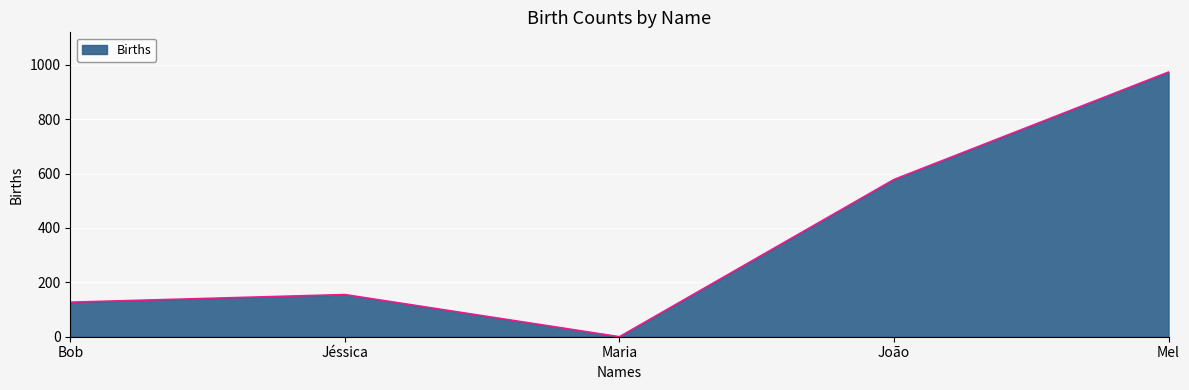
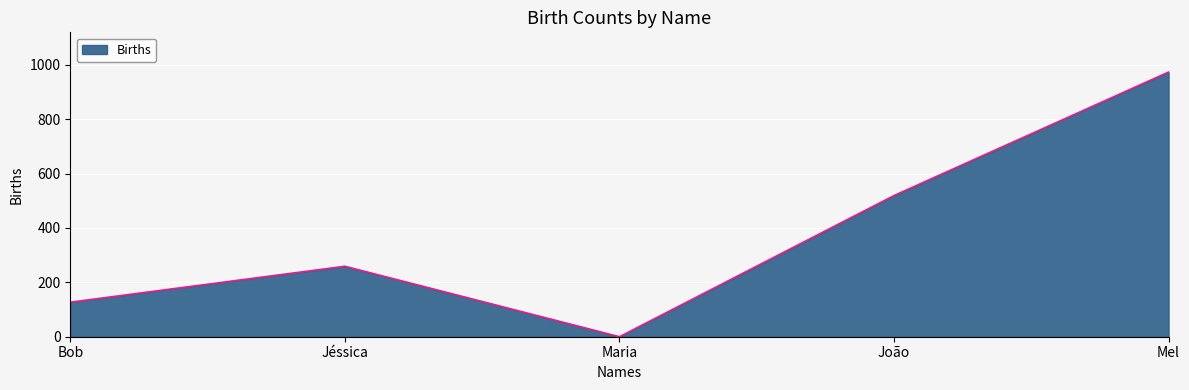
  {
    "Bob": 130,
-   "Jéssica": 160,
+   "Jéssica": 260,
    "Maria": 0,
-   "João": 580,
+   "João": 520,
    "Mel": 970
  }
